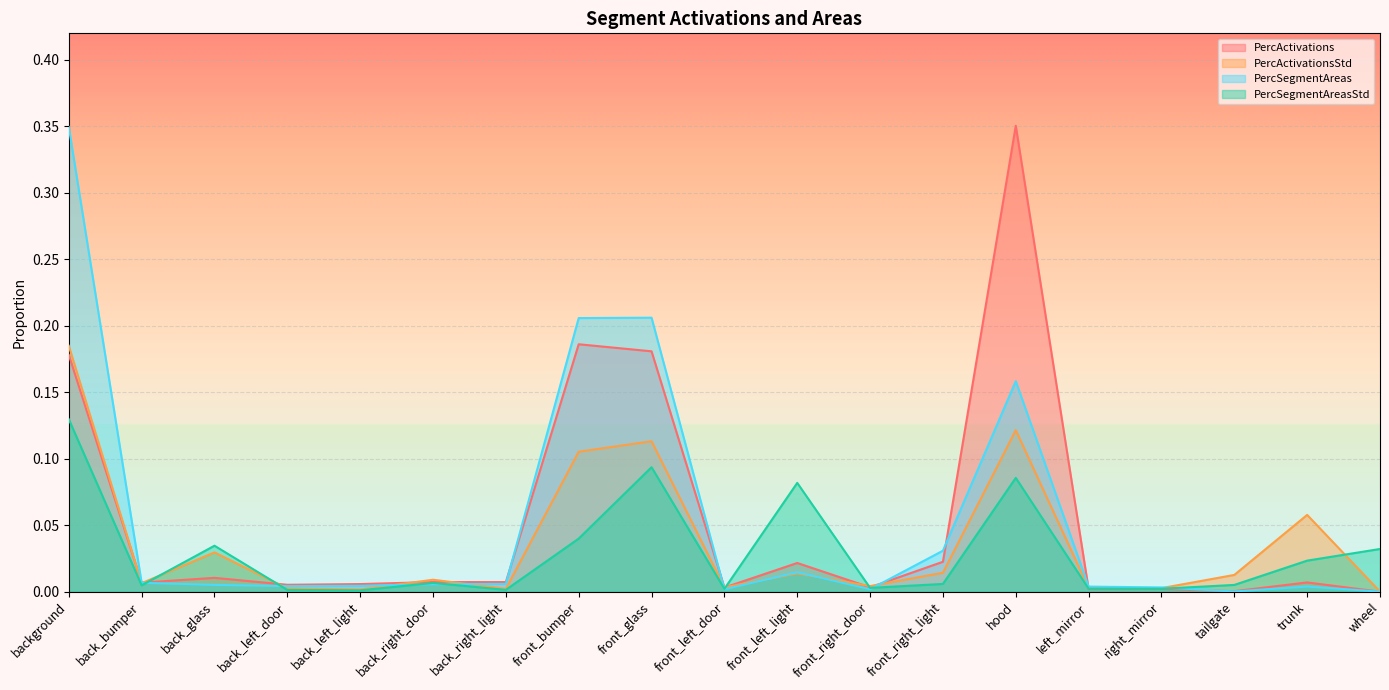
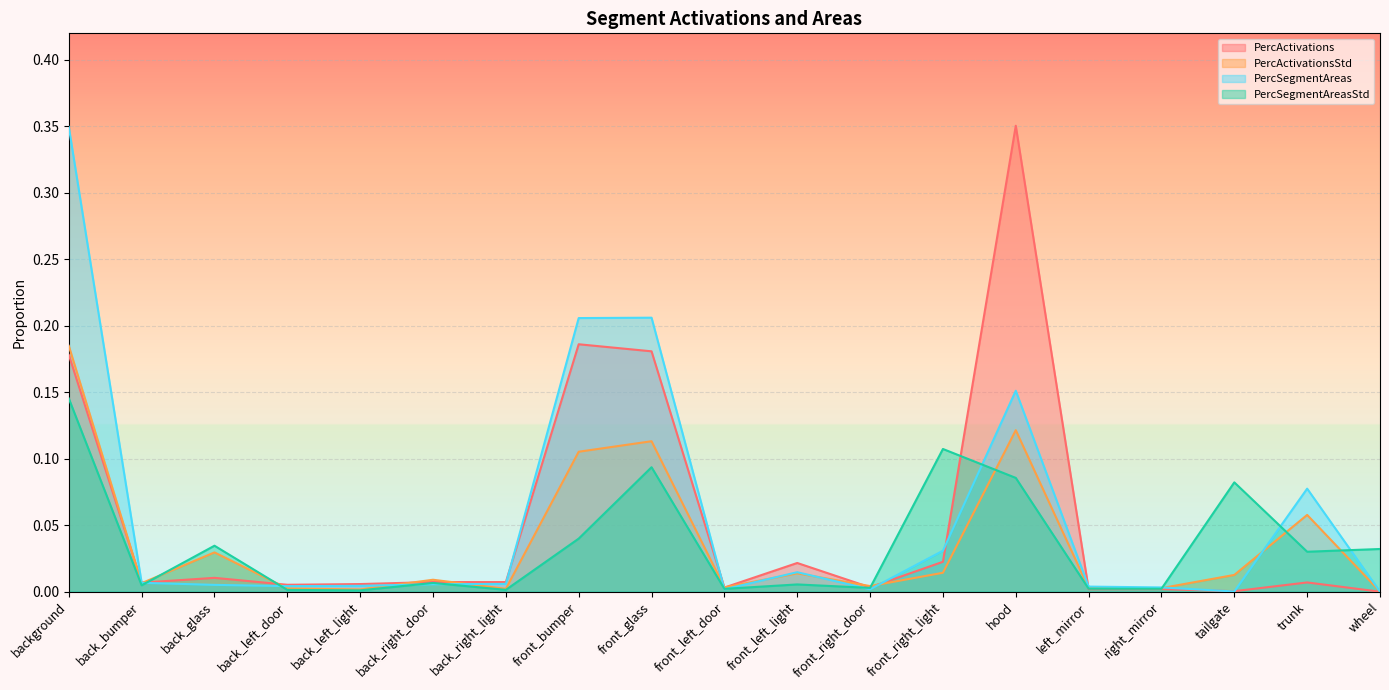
  {
    "PercSegmentAreas": {
      "background": 0.350,
      "back_glass": 0.005,
      "front_bumper": 0.206,
      "front_glass": 0.206,
      "front_right_light": 0.031,
-     "hood": 0.158,
-     "trunk": 0.004
+     "hood": 0.151,
+     "trunk": 0.078
    },
    "PercSegmentAreasStd": {
-     "background": 0.130,
+     "background": 0.145,
      "back_glass": 0.035,
      "front_bumper": 0.040,
      "front_glass": 0.094,
-     "front_left_light": 0.082,
-     "front_right_light": 0.006,
+     "front_left_light": 0.005,
+     "front_right_light": 0.107,
      "hood": 0.086,
-     "tailgate": 0.005,
-     "trunk": 0.023,
+     "tailgate": 0.082,
+     "trunk": 0.030,
      "wheel": 0.032
    }
  }
